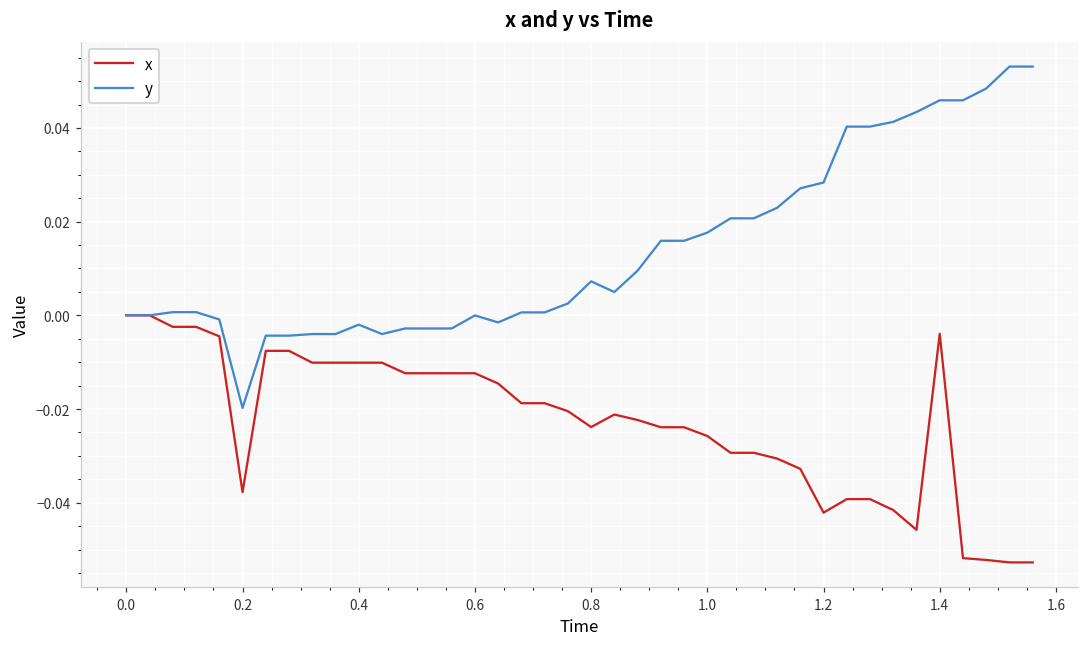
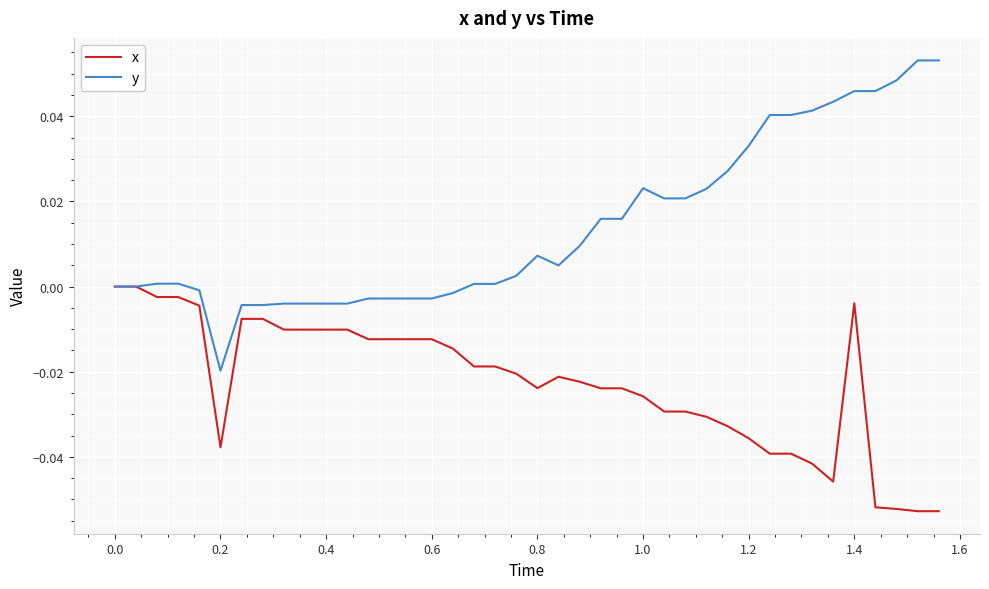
  {
    "x": {
      "0.2": -0.038,
      "0.4": -0.010,
      "0.6": -0.012,
      "0.8": -0.024,
      "1.0": -0.026,
-     "1.2": -0.042,
+     "1.2": -0.036,
      "1.4": -0.004
    },
    "y": {
      "0.2": -0.020,
-     "0.4": -0.002,
-     "0.6": 0.000,
+     "0.4": -0.004,
+     "0.6": -0.003,
      "0.8": 0.007,
-     "1.0": 0.018,
-     "1.2": 0.028,
+     "1.0": 0.023,
+     "1.2": 0.033,
      "1.4": 0.046
    }
  }
